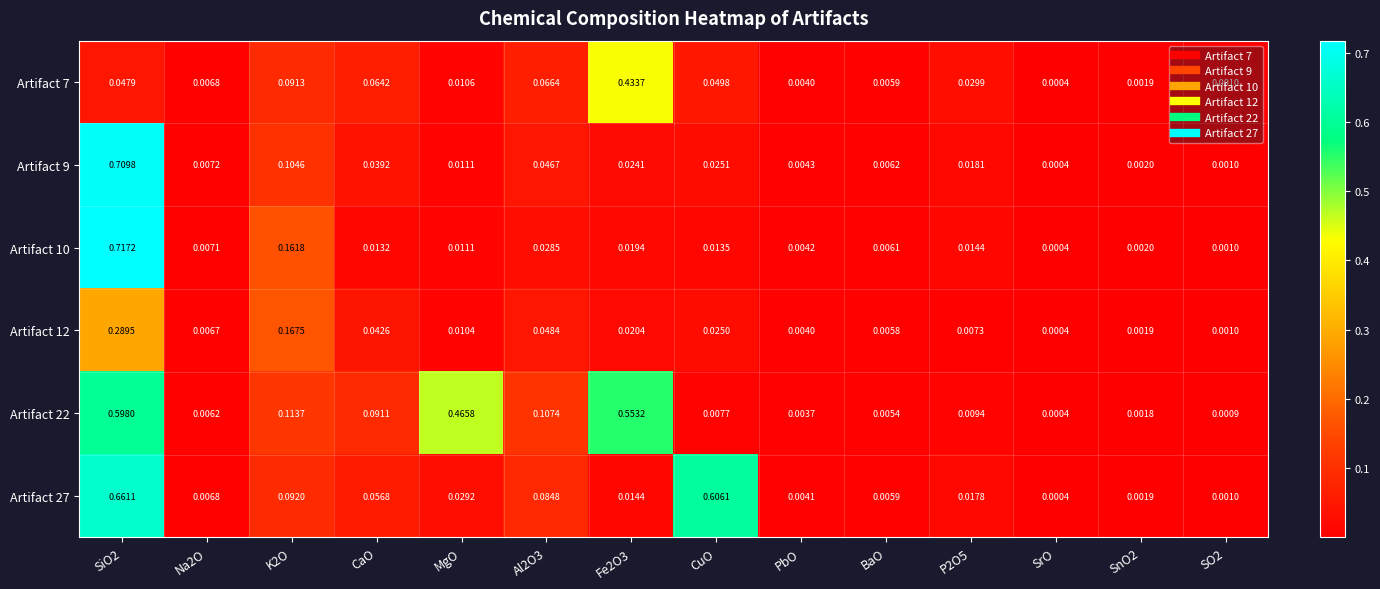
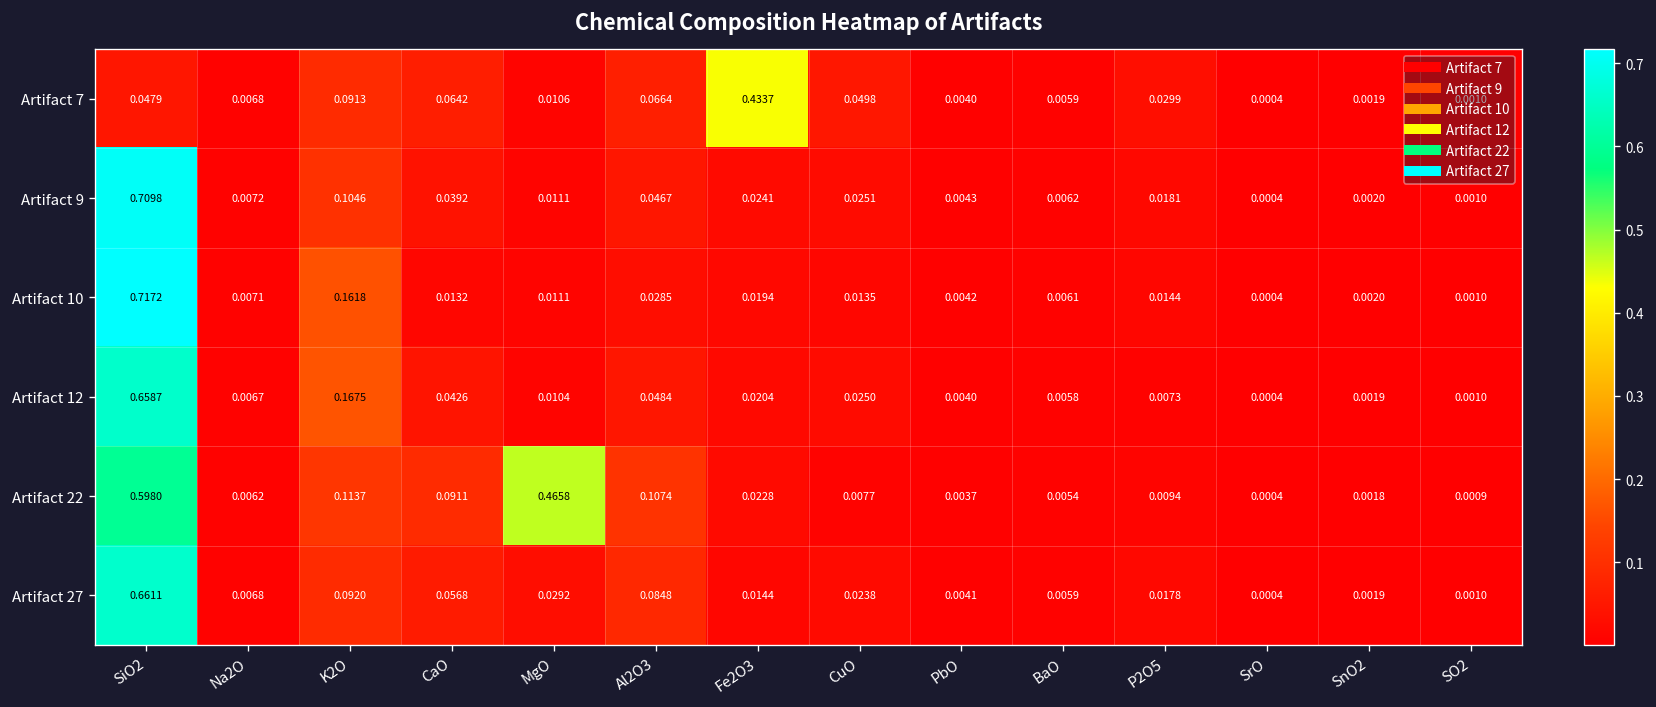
  {
    "Artifact 7": {
      "SiO2": 0.0479,
      "Na2O": 0.0068,
      "K2O": 0.0913,
      "CaO": 0.0642,
      "MgO": 0.0106,
      "Al2O3": 0.0664,
      "Fe2O3": 0.4337,
      "CuO": 0.0498,
      "PbO": 0.0040,
      "BaO": 0.0059,
      "P2O5": 0.0299,
      "SrO": 0.0004,
      "SnO2": 0.0019
    },
    "Artifact 9": {
      "SiO2": 0.7098,
      "Na2O": 0.0072,
      "K2O": 0.1046,
      "CaO": 0.0392,
      "MgO": 0.0111,
      "Al2O3": 0.0467,
      "Fe2O3": 0.0241,
      "CuO": 0.0251,
      "PbO": 0.0043,
      "BaO": 0.0062,
      "P2O5": 0.0181,
      "SrO": 0.0004,
      "SnO2": 0.0020,
      "SO2": 0.0010
    },
    "Artifact 10": {
      "SiO2": 0.7172,
      "Na2O": 0.0071,
      "K2O": 0.1618,
      "CaO": 0.0132,
      "MgO": 0.0111,
      "Al2O3": 0.0285,
      "Fe2O3": 0.0194,
      "CuO": 0.0135,
      "PbO": 0.0042,
      "BaO": 0.0061,
      "P2O5": 0.0144,
      "SrO": 0.0004,
      "SnO2": 0.0020,
      "SO2": 0.0010
    },
    "Artifact 12": {
-     "SiO2": 0.2895,
+     "SiO2": 0.6587,
      "Na2O": 0.0067,
      "K2O": 0.1675,
      "CaO": 0.0426,
      "MgO": 0.0104,
      "Al2O3": 0.0484,
      "Fe2O3": 0.0204,
      "CuO": 0.0250,
      "PbO": 0.0040,
      "BaO": 0.0058,
      "P2O5": 0.0073,
      "SrO": 0.0004,
      "SnO2": 0.0019,
      "SO2": 0.0010
    },
    "Artifact 22": {
      "SiO2": 0.5980,
      "Na2O": 0.0062,
      "K2O": 0.1137,
      "CaO": 0.0911,
      "MgO": 0.4658,
      "Al2O3": 0.1074,
-     "Fe2O3": 0.5532,
+     "Fe2O3": 0.0228,
      "CuO": 0.0077,
      "PbO": 0.0037,
      "BaO": 0.0054,
      "P2O5": 0.0094,
      "SrO": 0.0004,
      "SnO2": 0.0018,
      "SO2": 0.0009
    },
    "Artifact 27": {
      "SiO2": 0.6611,
      "Na2O": 0.0068,
      "K2O": 0.0920,
      "CaO": 0.0568,
      "MgO": 0.0292,
      "Al2O3": 0.0848,
      "Fe2O3": 0.0144,
-     "CuO": 0.6061,
+     "CuO": 0.0238,
      "PbO": 0.0041,
      "BaO": 0.0059,
      "P2O5": 0.0178,
      "SrO": 0.0004,
      "SnO2": 0.0019,
      "SO2": 0.0010
    }
  }
